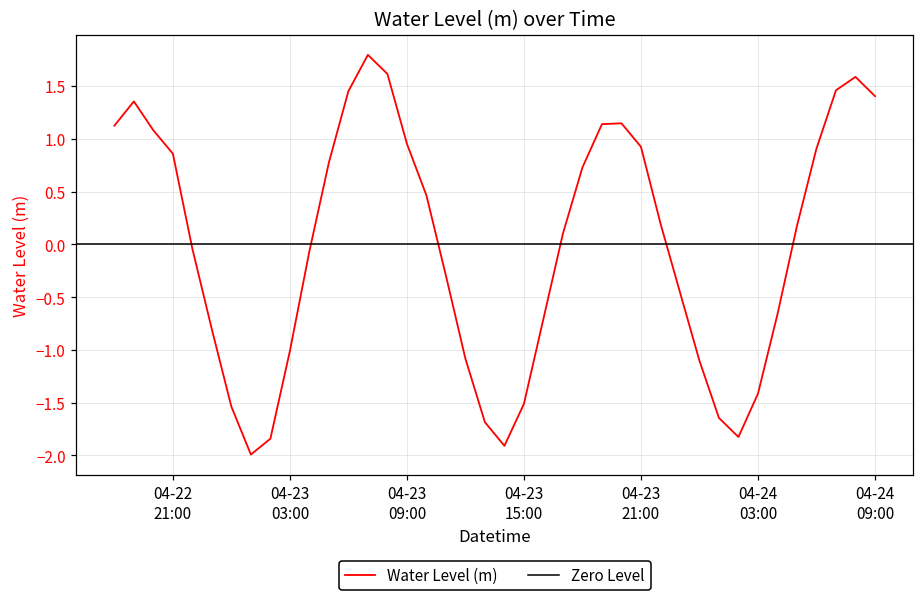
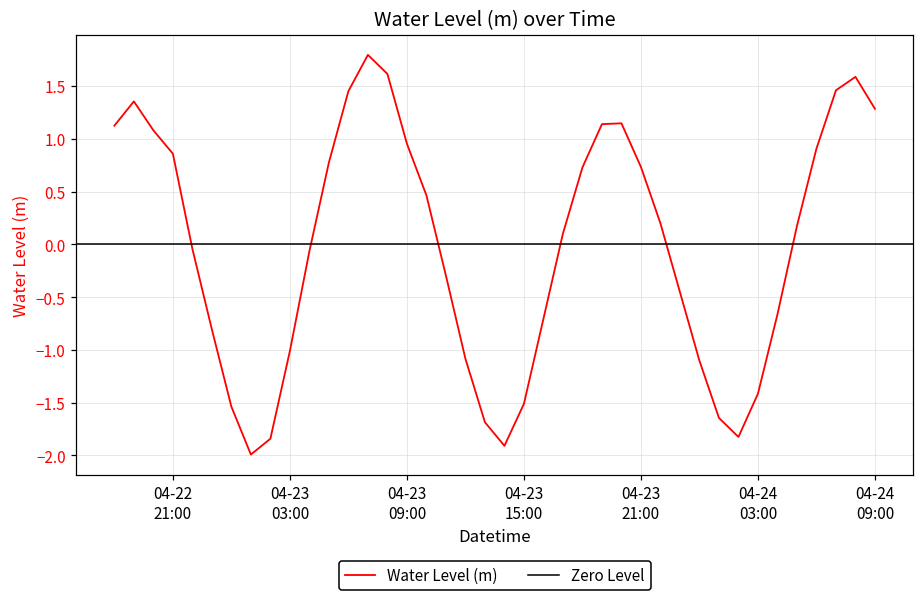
  {
    "04-22 21:00": 0.9,
    "04-23 03:00": -1.0,
    "04-23 09:00": 1.0,
    "04-23 15:00": -1.5,
-   "04-23 21:00": 0.9,
+   "04-23 21:00": 0.7,
    "04-24 03:00": -1.4,
-   "04-24 09:00": 1.4
+   "04-24 09:00": 1.3
  }
